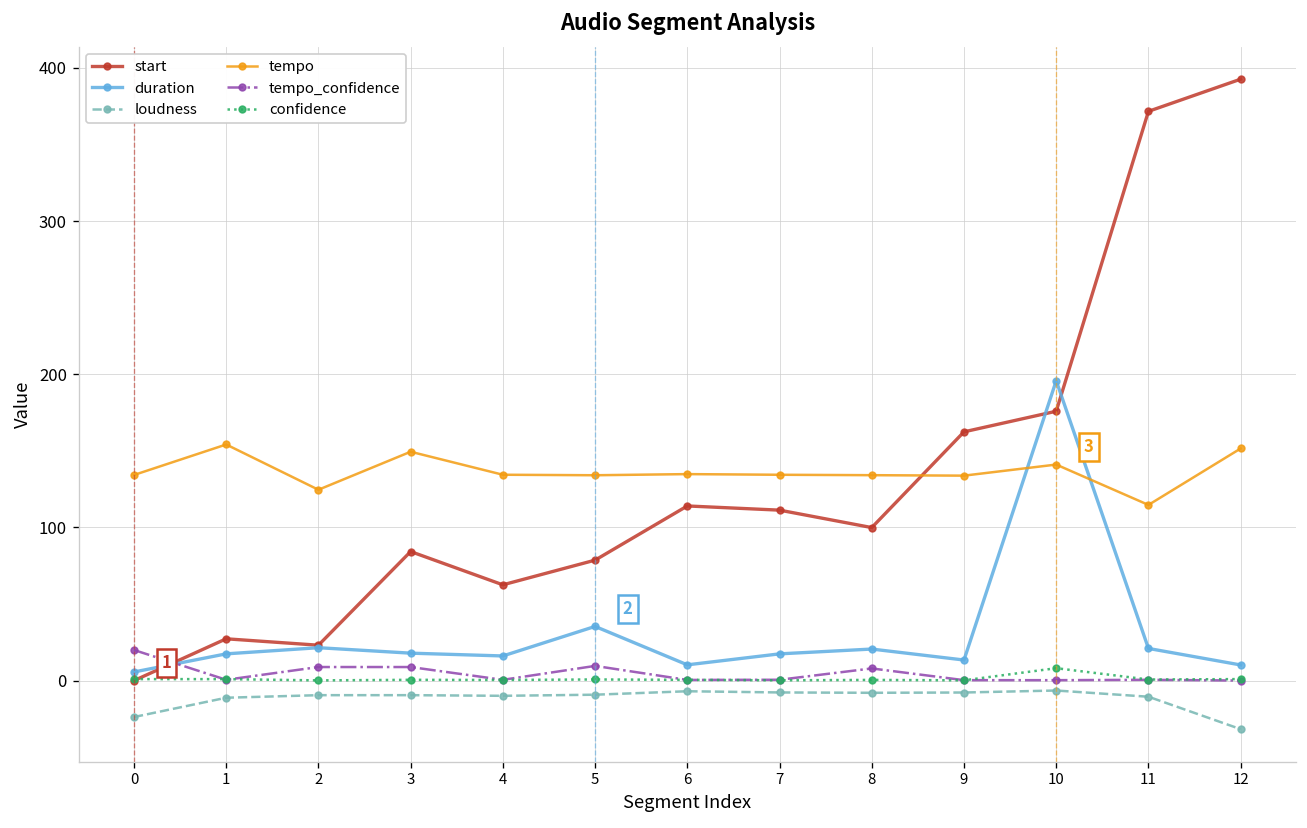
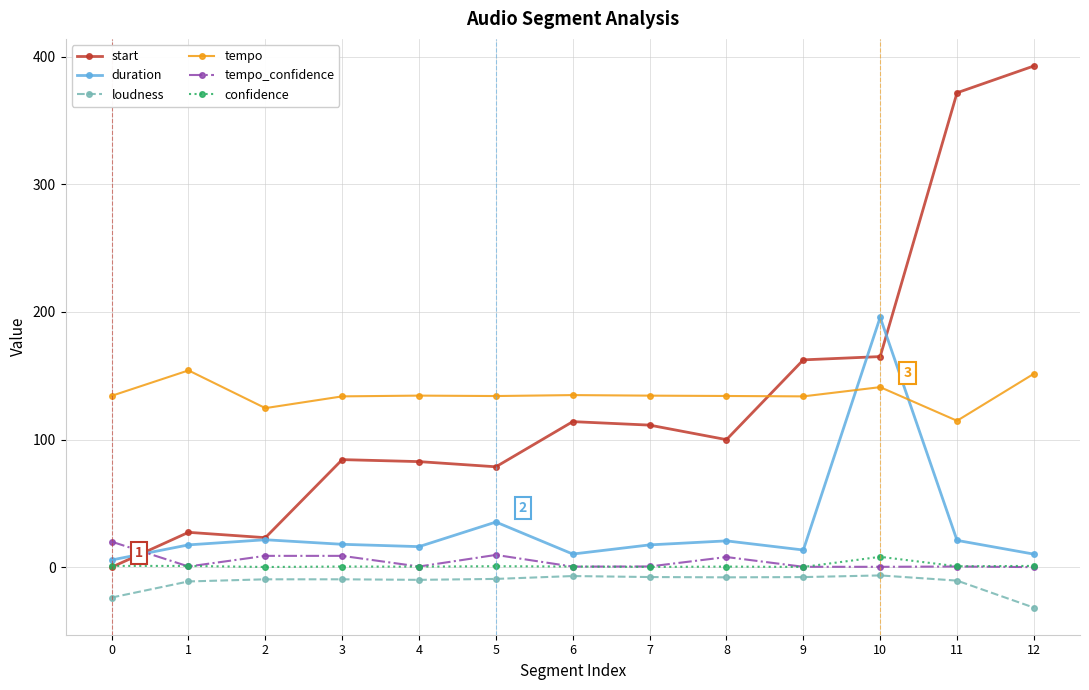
  {
    "start": {
      "1": 27,
      "3": 84,
-     "4": 63,
+     "4": 83,
      "5": 79,
      "6": 114,
      "7": 111,
      "8": 100,
      "9": 162,
-     "10": 176,
+     "10": 165,
      "11": 372,
      "12": 393
    },
    "tempo": {
      "0": 134,
      "1": 154,
      "2": 125,
-     "3": 149,
+     "3": 134,
      "4": 134,
      "5": 134,
      "6": 135,
      "7": 134,
      "8": 134,
      "9": 134,
      "11": 115,
      "12": 152
    },
    "tempo_confidence": {
      "2": 9,
      "3": 9,
      "5": 10,
      "8": 8,
      "10": 0
    },
    "confidence": {
      "2": 0,
      "3": 1,
      "5": 1,
      "8": 0,
      "10": 8
    }
  }
